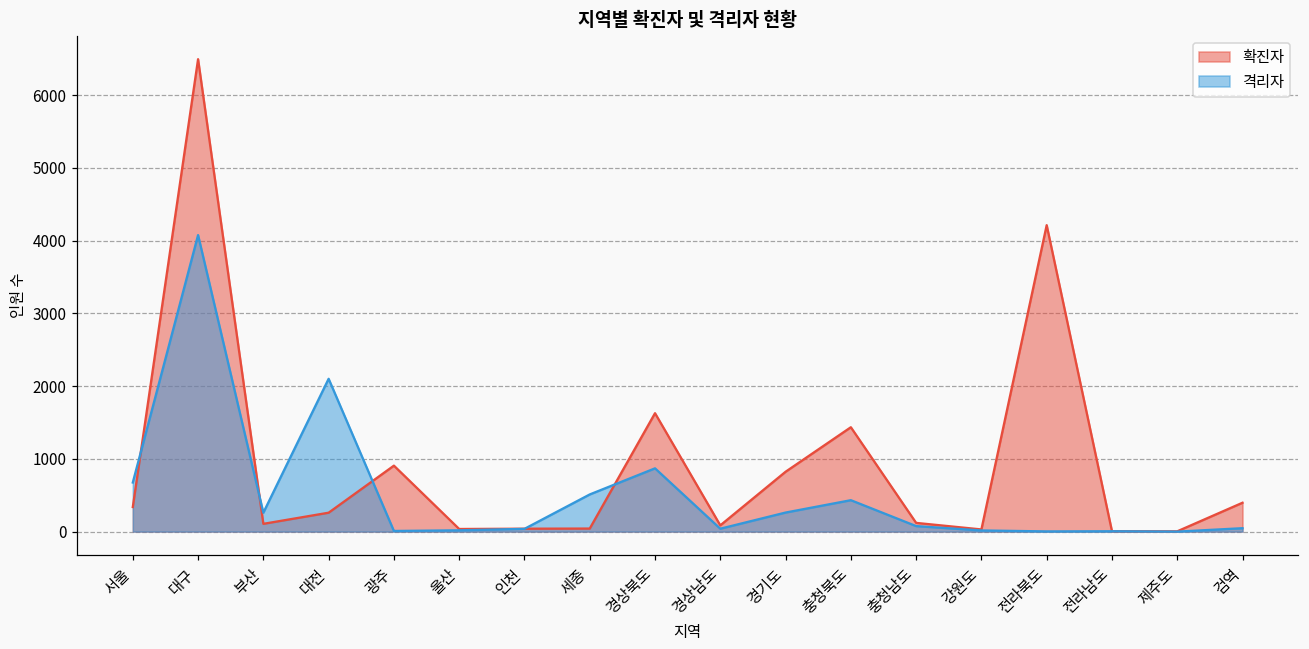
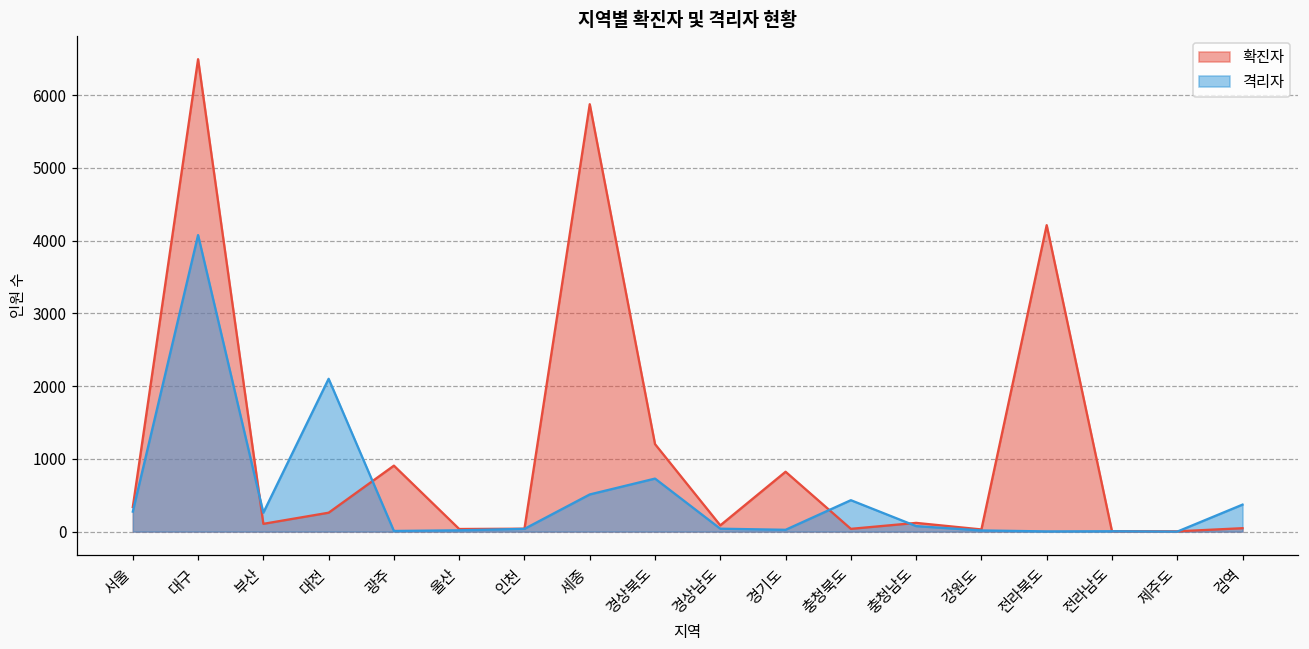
  {
    "확진자": {
      "서울": 300,
      "대구": 6500,
      "부산": 100,
      "대전": 300,
      "광주": 900,
-     "세종": 0,
-     "경상북도": 1600,
+     "세종": 5900,
+     "경상북도": 1200,
      "경상남도": 100,
      "경기도": 800,
-     "충청북도": 1400,
+     "충청북도": 0,
      "충청남도": 100,
      "전라북도": 4200,
-     "검역": 400
+     "검역": 0
    },
    "격리자": {
-     "서울": 700,
+     "서울": 300,
      "대구": 4100,
      "부산": 300,
      "대전": 2100,
      "광주": 0,
      "세종": 500,
-     "경상북도": 900,
+     "경상북도": 700,
      "경상남도": 0,
-     "경기도": 300,
+     "경기도": 0,
      "충청북도": 400,
      "충청남도": 100,
      "전라북도": 0,
-     "검역": 0
+     "검역": 400
    }
  }
